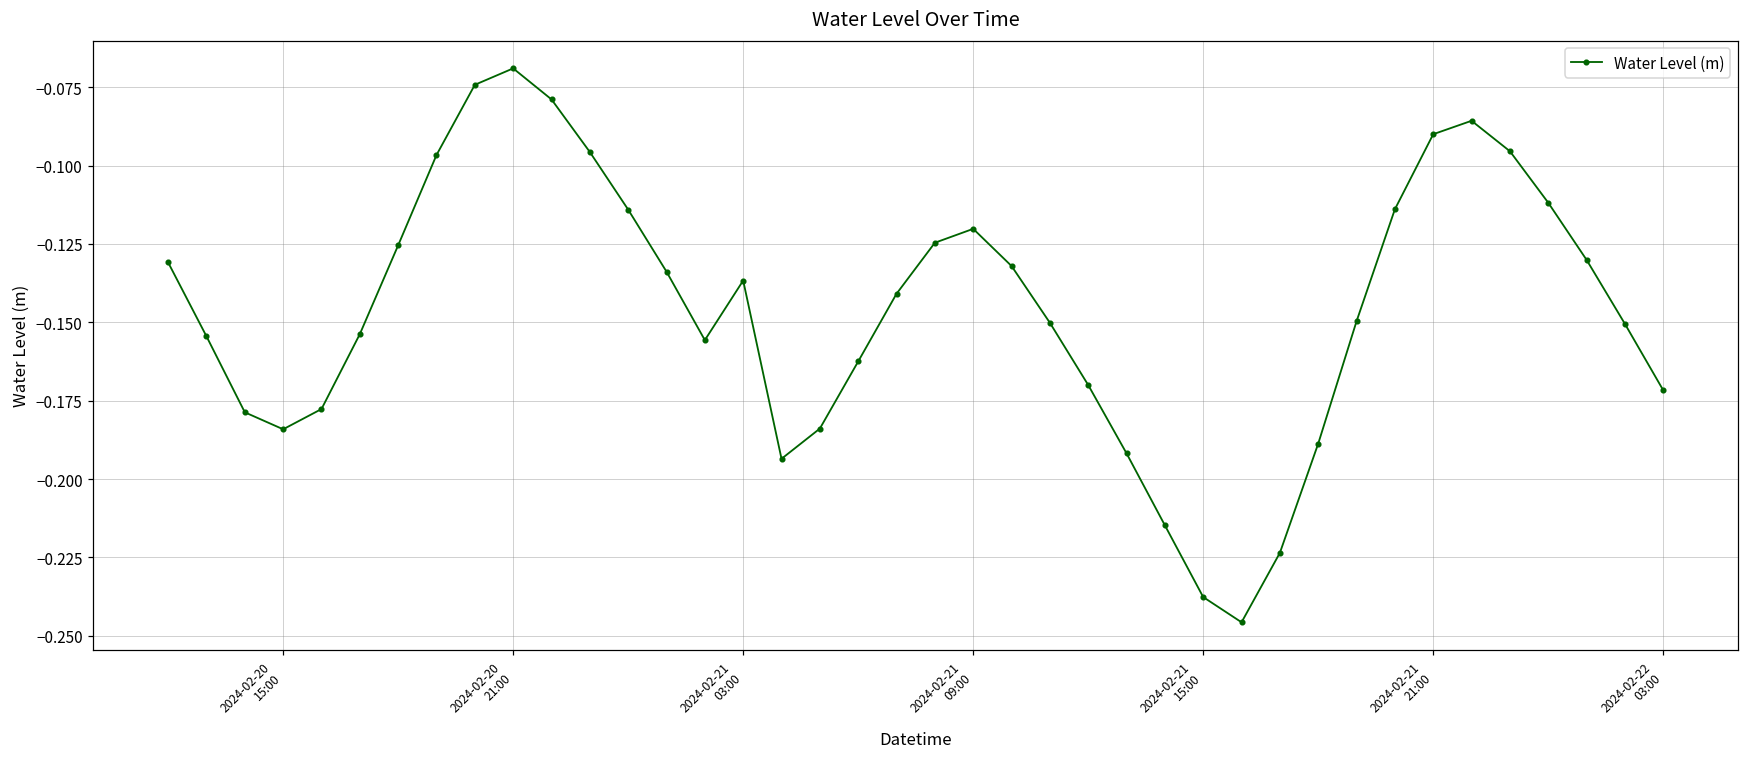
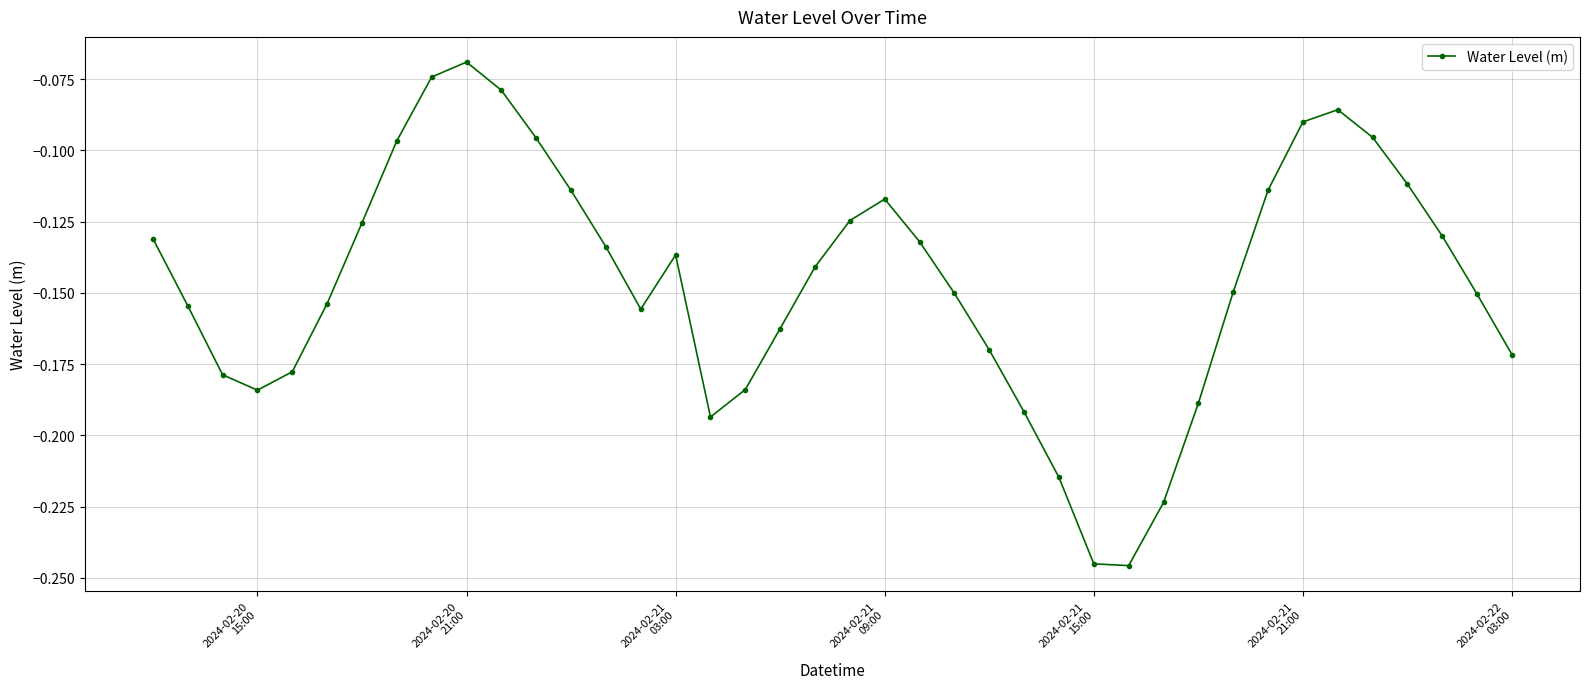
  {
    "2024-02-20 15:00": -0.184,
    "2024-02-20 21:00": -0.069,
    "2024-02-21 03:00": -0.137,
-   "2024-02-21 09:00": -0.120,
-   "2024-02-21 15:00": -0.238,
+   "2024-02-21 09:00": -0.117,
+   "2024-02-21 15:00": -0.245,
    "2024-02-21 21:00": -0.090,
    "2024-02-22 03:00": -0.172
  }
